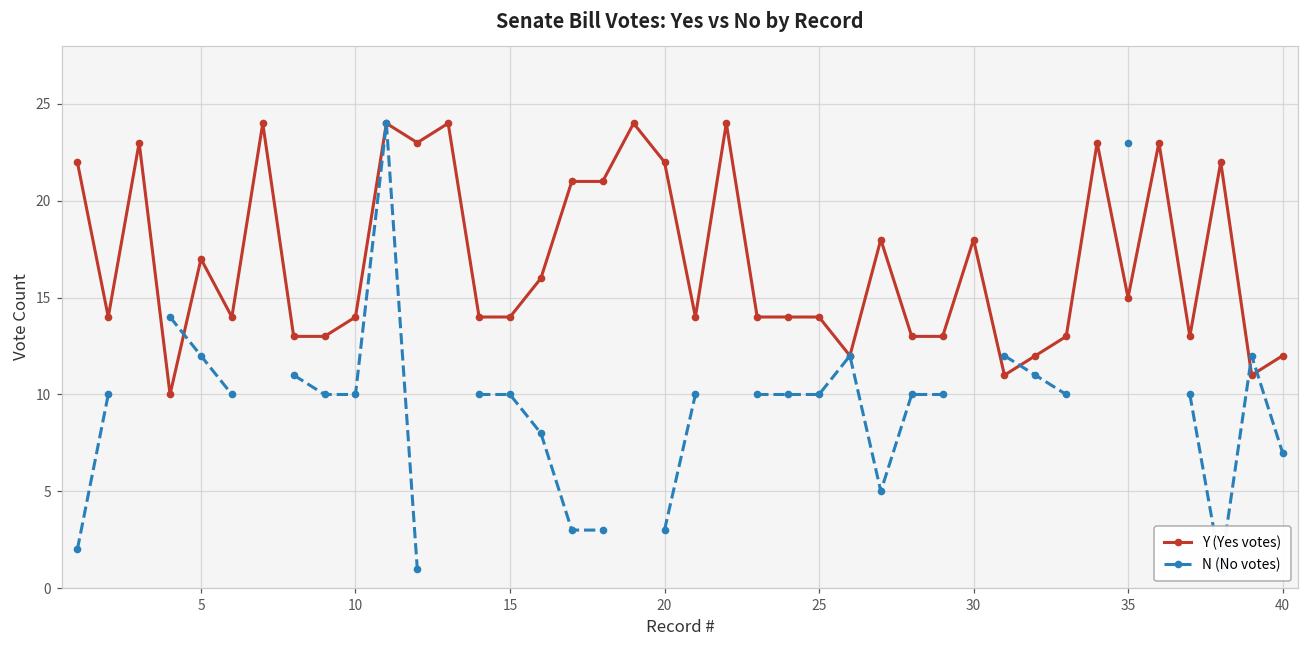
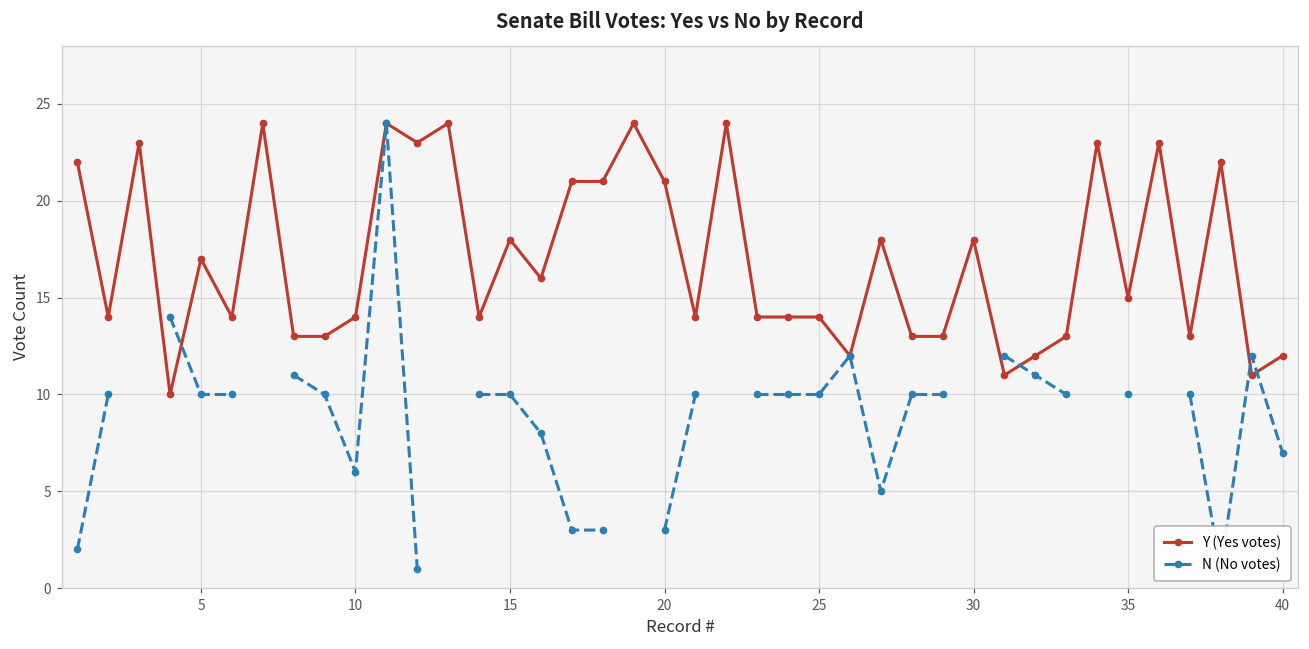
  {
    "Y (Yes votes)": {
      "5": 17,
      "10": 14,
-     "15": 14,
-     "20": 22,
+     "15": 18,
+     "20": 21,
      "25": 14,
      "30": 18,
      "35": 15,
      "40": 12
    },
    "N (No votes)": {
-     "5": 12,
-     "10": 10,
+     "5": 10,
+     "10": 6,
      "15": 10,
      "20": 3,
      "25": 10,
-     "35": 23,
+     "35": 10,
      "40": 7
    }
  }
